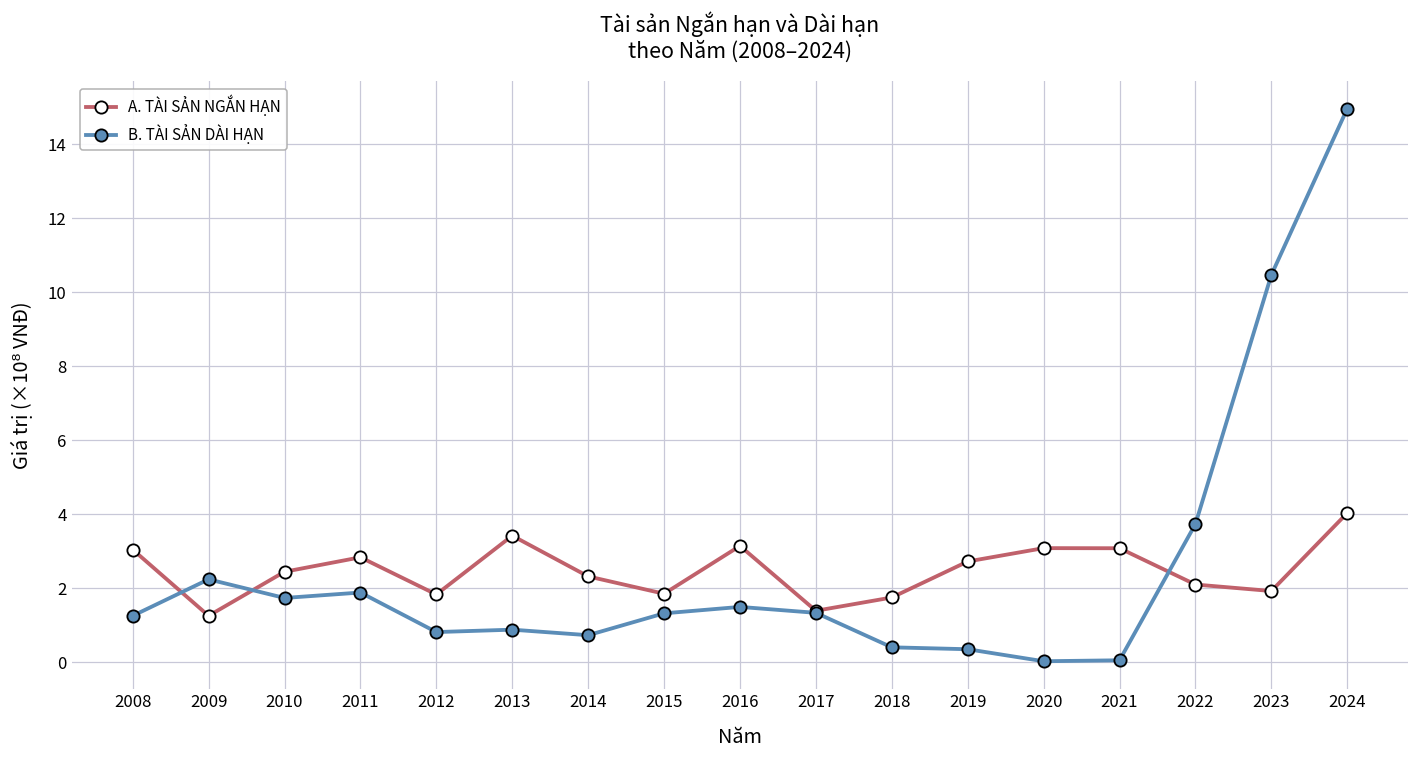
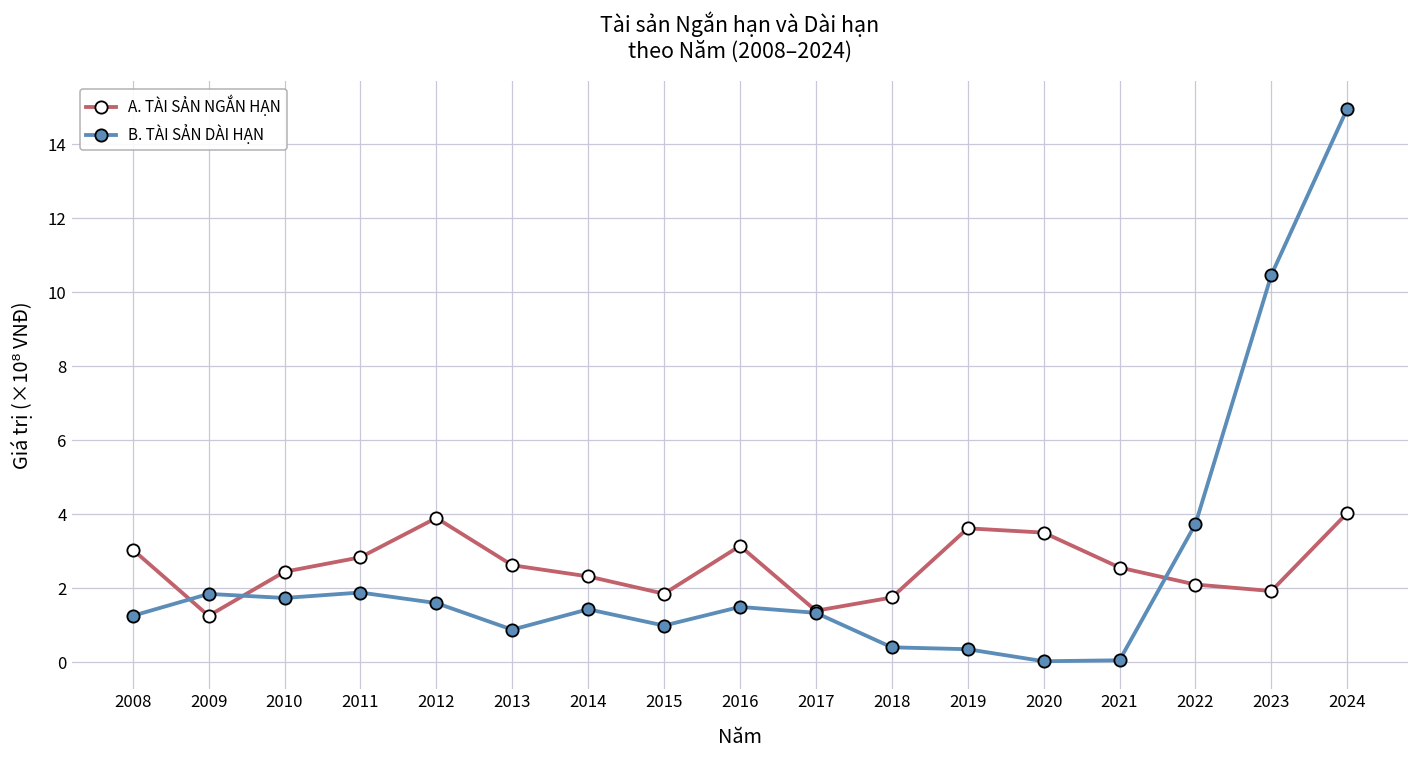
  {
    "A. TÀI SẢN NGẮN HẠN": {
      "2008": 3.0,
      "2009": 1.3,
      "2010": 2.4,
      "2011": 2.8,
-     "2012": 1.8,
-     "2013": 3.4,
+     "2012": 3.9,
+     "2013": 2.6,
      "2014": 2.3,
      "2015": 1.8,
      "2016": 3.1,
      "2018": 1.7,
-     "2019": 2.7,
-     "2020": 3.1,
-     "2021": 3.1,
+     "2019": 3.6,
+     "2020": 3.5,
+     "2021": 2.6,
      "2022": 2.1,
      "2023": 1.9,
      "2024": 4.0
    },
    "B. TÀI SẢN DÀI HẠN": {
      "2008": 1.3,
-     "2009": 2.2,
+     "2009": 1.8,
      "2010": 1.7,
      "2011": 1.9,
-     "2012": 0.8,
+     "2012": 1.6,
      "2013": 0.9,
-     "2014": 0.7,
-     "2015": 1.3,
+     "2014": 1.4,
+     "2015": 1.0,
      "2016": 1.5,
      "2018": 0.4,
      "2019": 0.3,
      "2020": 0.0,
      "2021": 0.1,
      "2022": 3.7,
      "2023": 10.5,
      "2024": 15.0
    }
  }
